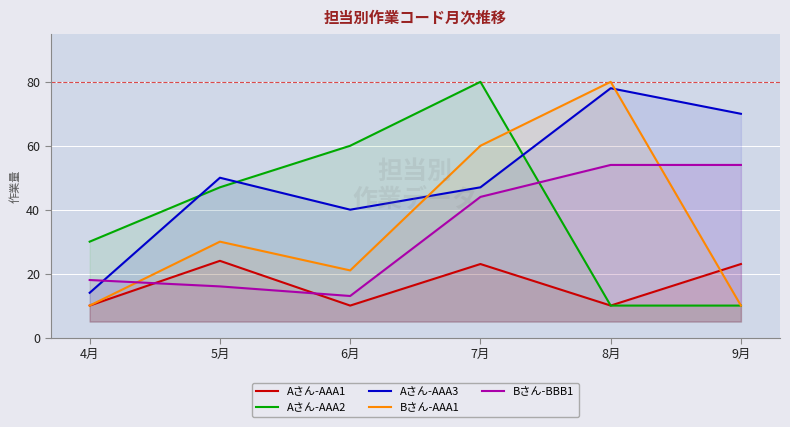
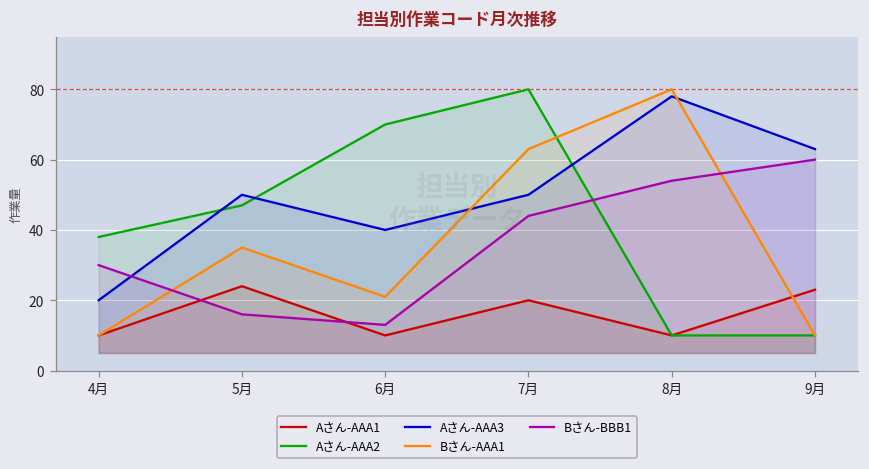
  {
    "Aさん-AAA1": {
      "5月": 24,
      "6月": 10,
-     "7月": 23,
+     "7月": 20,
      "9月": 23
    },
    "Aさん-AAA2": {
-     "4月": 30,
+     "4月": 38,
      "5月": 47,
-     "6月": 60,
+     "6月": 70,
      "7月": 80
    },
    "Aさん-AAA3": {
-     "4月": 14,
+     "4月": 20,
      "5月": 50,
      "6月": 40,
-     "7月": 47,
+     "7月": 50,
      "8月": 78,
-     "9月": 70
+     "9月": 63
    },
    "Bさん-AAA1": {
-     "5月": 30,
+     "5月": 35,
      "6月": 21,
-     "7月": 60,
+     "7月": 63,
      "8月": 80
    },
    "Bさん-BBB1": {
-     "4月": 18,
+     "4月": 30,
      "5月": 16,
      "6月": 13,
      "7月": 44,
      "8月": 54,
-     "9月": 54
+     "9月": 60
    }
  }
